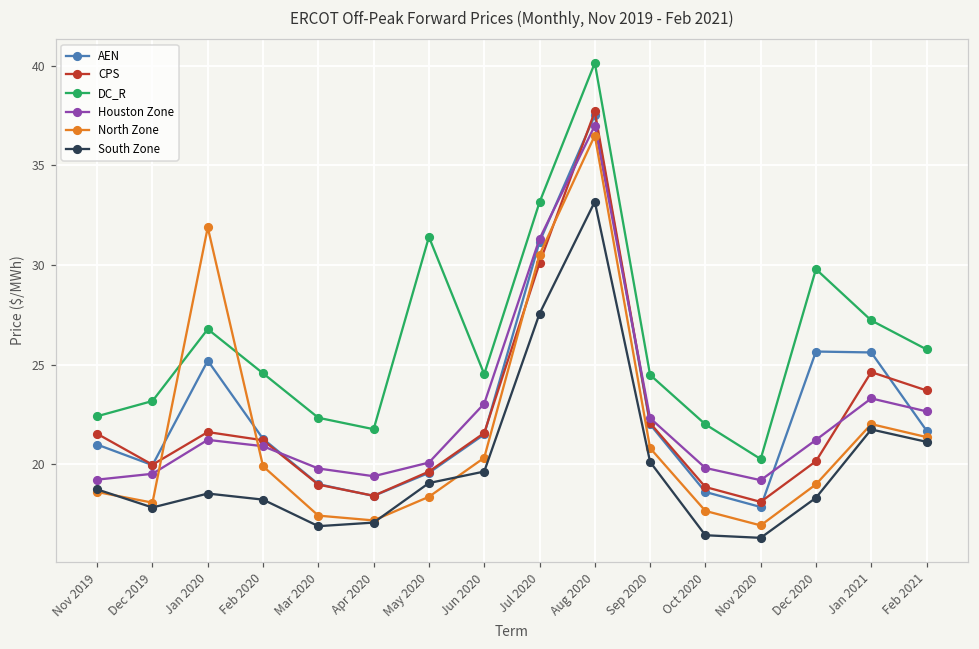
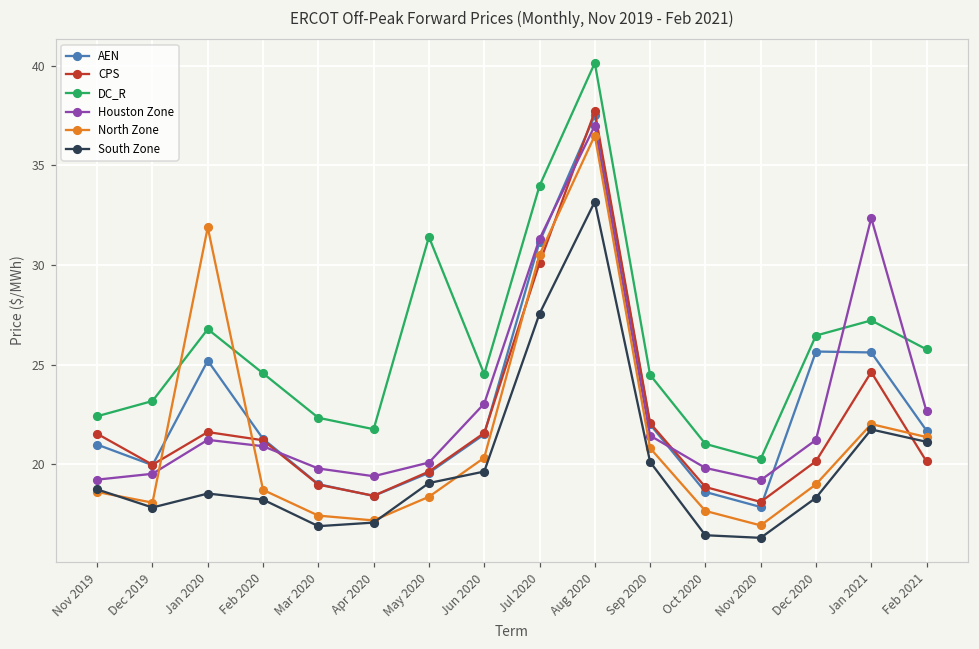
  {
    "AEN": {
      "Nov 2019": 21.0,
      "Jan 2020": 25.2,
      "Jul 2020": 31.2,
      "Aug 2020": 37.5,
      "Oct 2020": 18.6,
      "Nov 2020": 17.9,
      "Dec 2020": 25.7,
      "Jan 2021": 25.6,
      "Feb 2021": 21.7
    },
    "CPS": {
      "Nov 2019": 21.5,
      "Jan 2020": 21.6,
      "Jul 2020": 30.1,
      "Aug 2020": 37.7,
      "Oct 2020": 18.9,
      "Nov 2020": 18.1,
      "Dec 2020": 20.2,
      "Jan 2021": 24.6,
-     "Feb 2021": 23.7
+     "Feb 2021": 20.1
    },
    "DC_R": {
      "Nov 2019": 22.4,
      "Dec 2019": 23.2,
      "Jan 2020": 26.8,
      "Feb 2020": 24.6,
      "Mar 2020": 22.3,
      "Apr 2020": 21.8,
      "May 2020": 31.4,
      "Jun 2020": 24.5,
-     "Jul 2020": 33.1,
+     "Jul 2020": 34.0,
      "Aug 2020": 40.1,
      "Sep 2020": 24.5,
-     "Oct 2020": 22.0,
+     "Oct 2020": 21.0,
      "Nov 2020": 20.3,
-     "Dec 2020": 29.8,
+     "Dec 2020": 26.5,
      "Jan 2021": 27.2,
      "Feb 2021": 25.8
    },
    "Houston Zone": {
      "Nov 2019": 19.2,
      "Dec 2019": 19.5,
      "Jan 2020": 21.2,
      "Feb 2020": 20.9,
      "Mar 2020": 19.8,
      "Apr 2020": 19.4,
      "May 2020": 20.1,
      "Jun 2020": 23.0,
      "Jul 2020": 31.3,
      "Aug 2020": 37.0,
-     "Sep 2020": 22.3,
+     "Sep 2020": 21.4,
      "Oct 2020": 19.8,
      "Nov 2020": 19.2,
      "Dec 2020": 21.2,
-     "Jan 2021": 23.3,
+     "Jan 2021": 32.4,
      "Feb 2021": 22.7
    },
    "North Zone": {
      "Dec 2019": 18.1,
      "Jan 2020": 31.9,
-     "Feb 2020": 19.9,
+     "Feb 2020": 18.7,
      "Mar 2020": 17.4,
      "May 2020": 18.4,
      "Jun 2020": 20.3,
      "Jul 2020": 30.5,
      "Aug 2020": 36.5,
      "Sep 2020": 20.8,
      "Oct 2020": 17.7,
      "Nov 2020": 16.9,
      "Dec 2020": 19.0,
      "Jan 2021": 22.0,
      "Feb 2021": 21.4
    },
    "South Zone": {
      "Dec 2019": 17.8,
      "Jan 2020": 18.5,
      "Feb 2020": 18.2,
      "Mar 2020": 16.9,
      "May 2020": 19.1,
      "Jun 2020": 19.6,
      "Jul 2020": 27.6,
      "Aug 2020": 33.2,
      "Sep 2020": 20.1,
      "Oct 2020": 16.4,
      "Nov 2020": 16.3,
      "Dec 2020": 18.3,
      "Jan 2021": 21.7,
      "Feb 2021": 21.1
    }
  }
